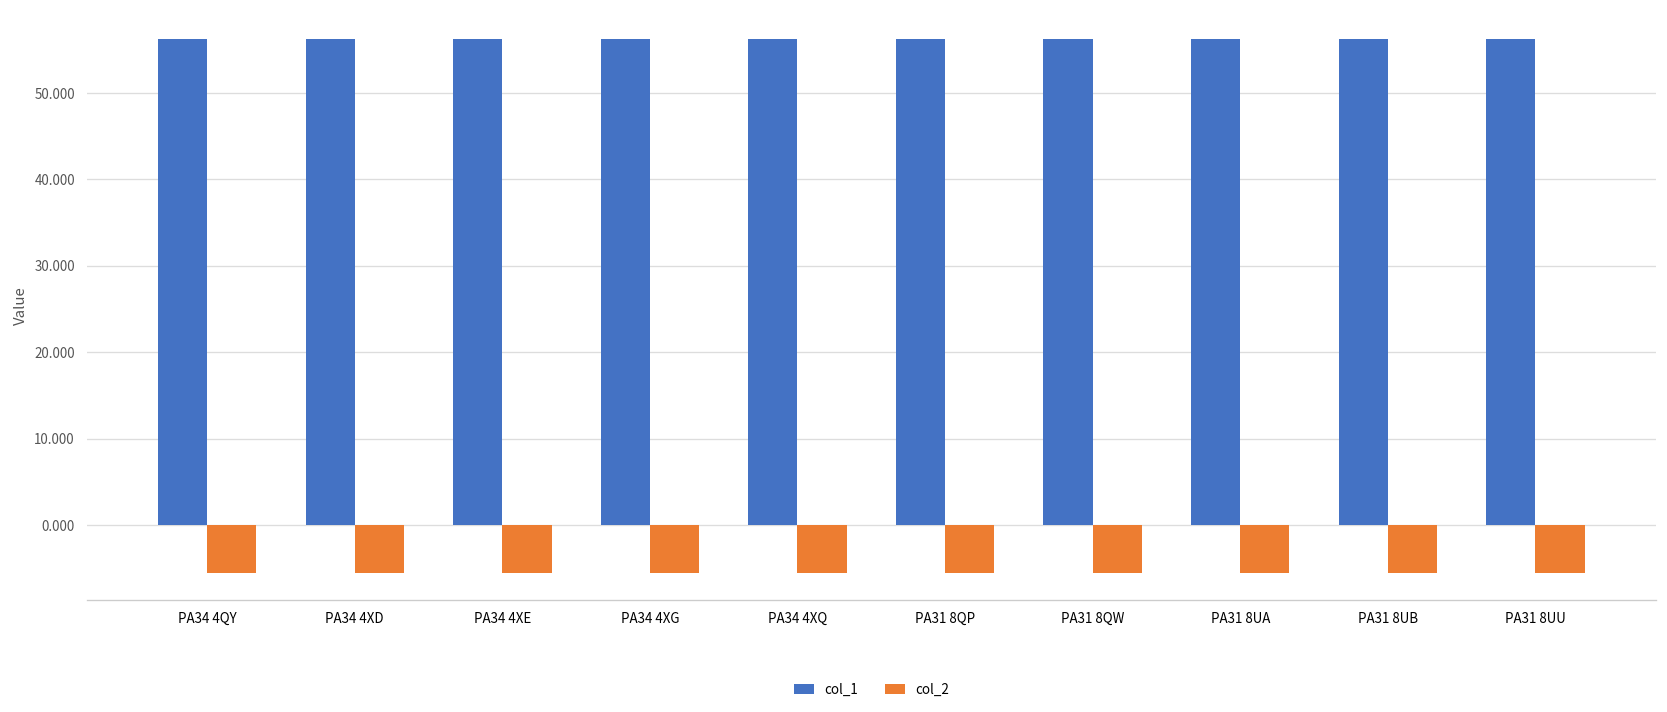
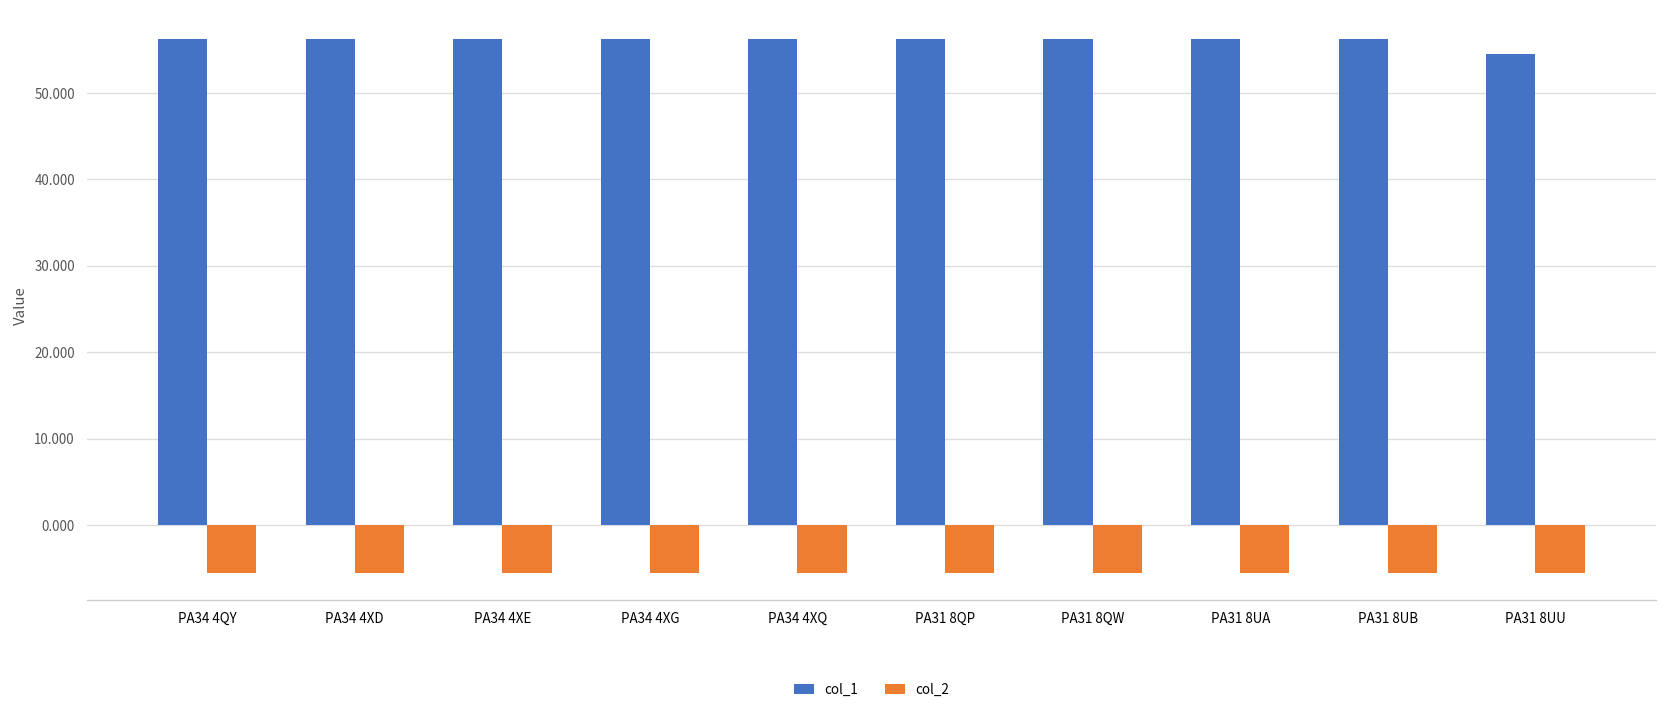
  {
    "col_1": {
      "PA34 4QY": 56,
      "PA34 4XD": 56,
      "PA34 4XE": 56,
      "PA34 4XG": 56,
      "PA34 4XQ": 56,
      "PA31 8QP": 56,
      "PA31 8QW": 56,
      "PA31 8UA": 56,
      "PA31 8UB": 56,
-     "PA31 8UU": 56
+     "PA31 8UU": 55
    },
    "col_2": {
      "PA34 4QY": -6,
      "PA34 4XD": -6,
      "PA34 4XE": -6,
      "PA34 4XG": -6,
      "PA34 4XQ": -6,
      "PA31 8QP": -6,
      "PA31 8QW": -6,
      "PA31 8UA": -6,
      "PA31 8UB": -6,
      "PA31 8UU": -6
    }
  }
